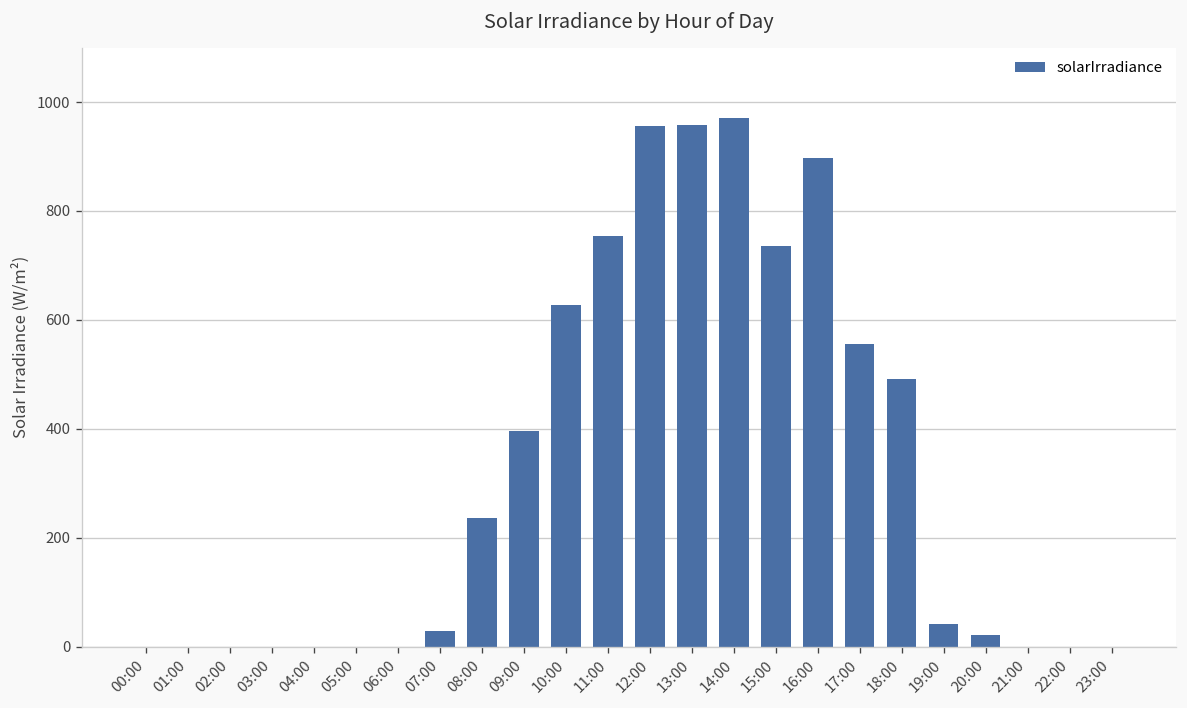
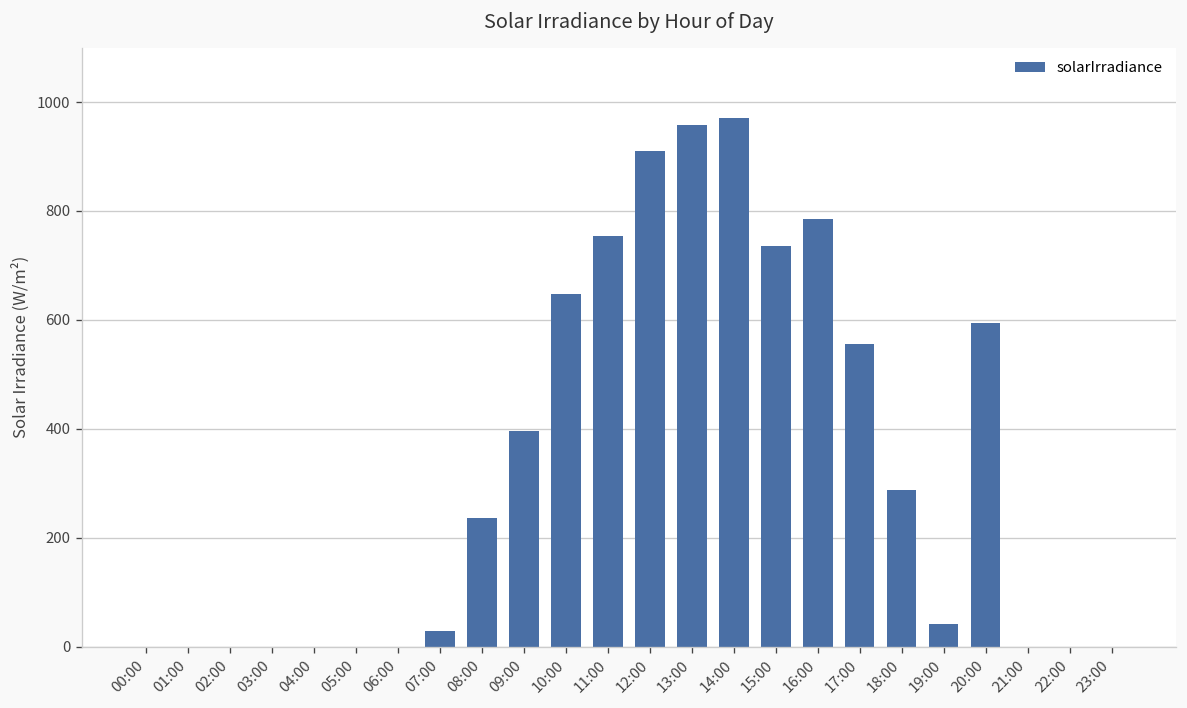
  {
    "00:00": 0,
    "01:00": 0,
    "02:00": 0,
    "03:00": 0,
    "04:00": 0,
    "05:00": 0,
    "06:00": 0,
    "07:00": 30,
    "08:00": 240,
    "09:00": 400,
-   "10:00": 630,
+   "10:00": 650,
    "11:00": 750,
-   "12:00": 960,
+   "12:00": 910,
    "13:00": 960,
    "14:00": 970,
    "15:00": 740,
-   "16:00": 900,
+   "16:00": 790,
    "17:00": 560,
-   "18:00": 490,
+   "18:00": 290,
    "19:00": 40,
-   "20:00": 20,
+   "20:00": 590,
    "21:00": 0,
    "22:00": 0,
    "23:00": 0
  }
